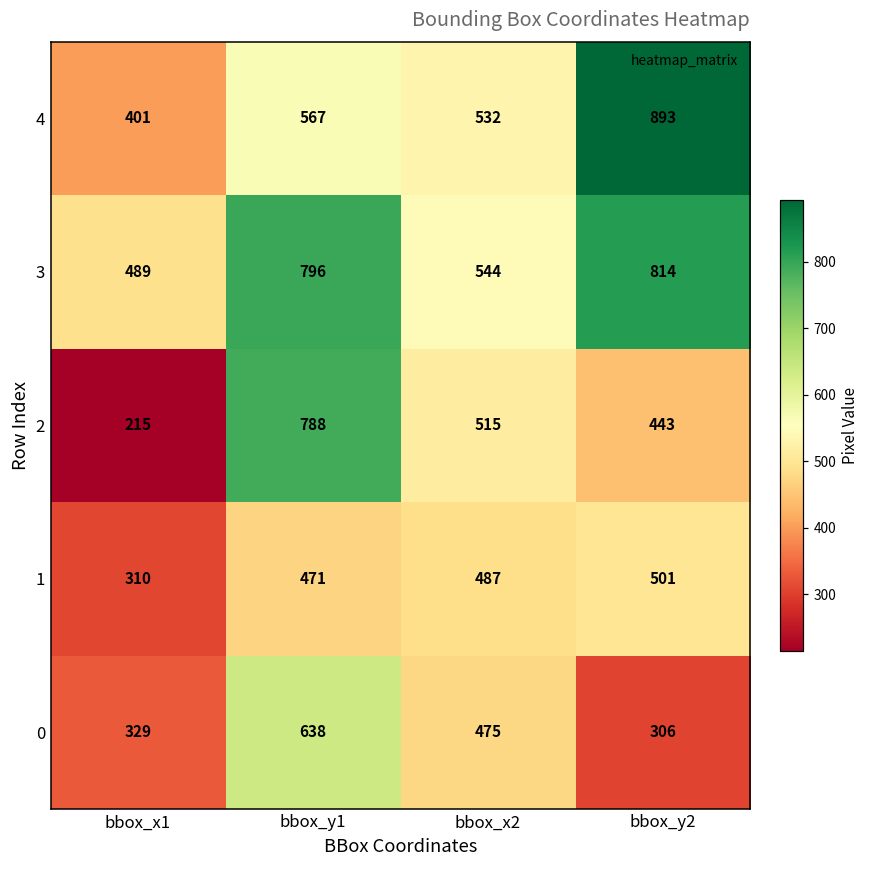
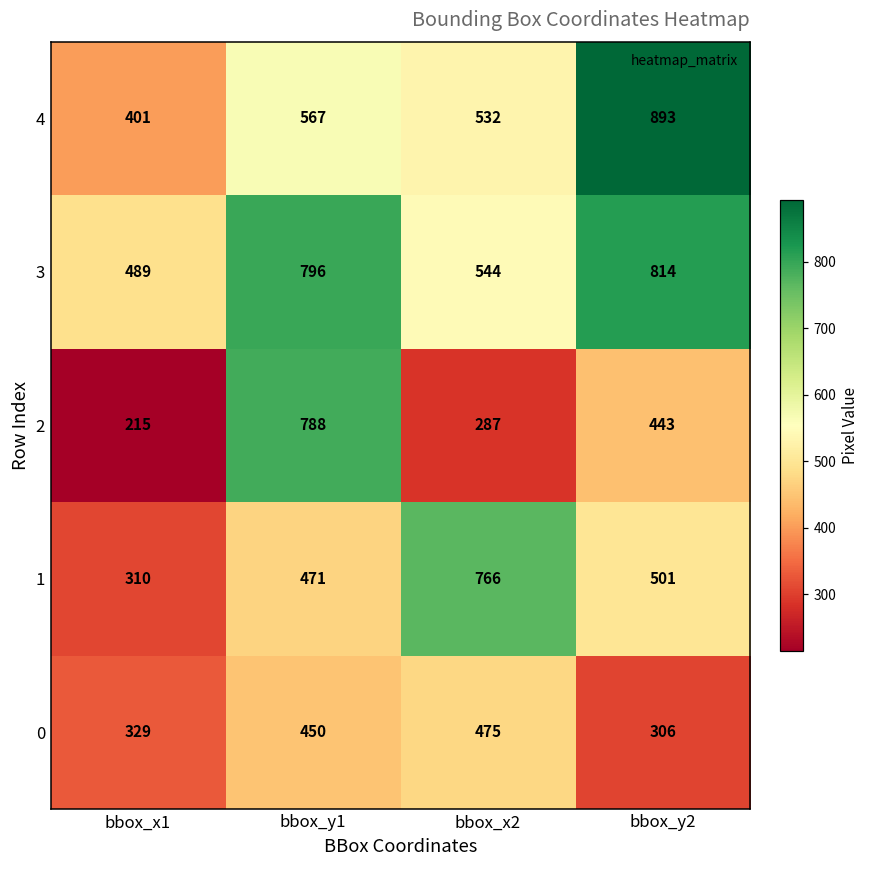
  {
    "4": {
      "bbox_x1": 401,
      "bbox_y1": 567,
      "bbox_x2": 532,
      "bbox_y2": 893
    },
    "3": {
      "bbox_x1": 489,
      "bbox_y1": 796,
      "bbox_x2": 544,
      "bbox_y2": 814
    },
    "2": {
      "bbox_x1": 215,
      "bbox_y1": 788,
-     "bbox_x2": 515,
+     "bbox_x2": 287,
      "bbox_y2": 443
    },
    "1": {
      "bbox_x1": 310,
      "bbox_y1": 471,
-     "bbox_x2": 487,
+     "bbox_x2": 766,
      "bbox_y2": 501
    },
    "0": {
      "bbox_x1": 329,
-     "bbox_y1": 638,
+     "bbox_y1": 450,
      "bbox_x2": 475,
      "bbox_y2": 306
    }
  }
